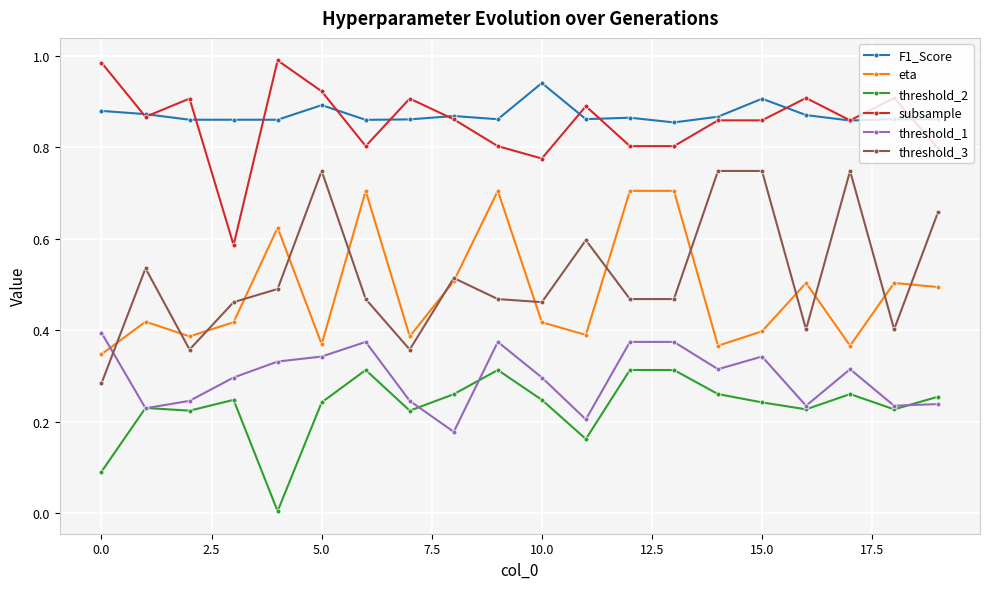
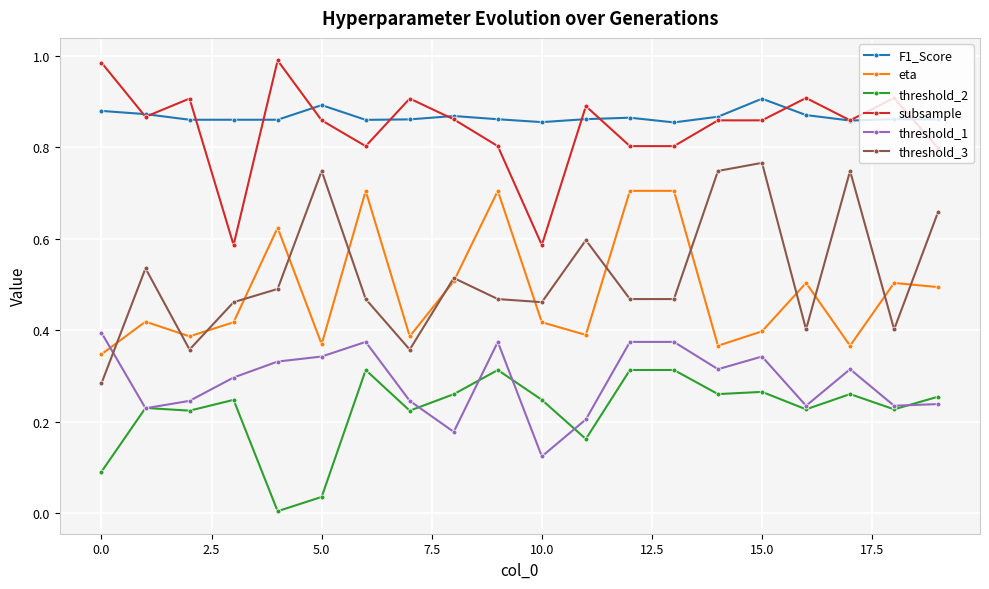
  {
    "F1_Score": {
      "0.0": 0.88,
      "5.0": 0.89,
-     "10.0": 0.94,
+     "10.0": 0.86,
      "15.0": 0.91
    },
    "eta": {
      "0.0": 0.35,
      "5.0": 0.37,
      "10.0": 0.42,
      "15.0": 0.40
    },
    "threshold_2": {
      "0.0": 0.09,
-     "5.0": 0.24,
+     "5.0": 0.04,
      "10.0": 0.25,
-     "15.0": 0.24
+     "15.0": 0.27
    },
    "subsample": {
      "0.0": 0.99,
-     "5.0": 0.92,
-     "10.0": 0.78,
+     "5.0": 0.86,
+     "10.0": 0.59,
      "15.0": 0.86
    },
    "threshold_1": {
      "0.0": 0.39,
      "5.0": 0.34,
-     "10.0": 0.30,
+     "10.0": 0.12,
      "15.0": 0.34
    },
    "threshold_3": {
      "0.0": 0.28,
      "5.0": 0.75,
      "10.0": 0.46,
-     "15.0": 0.75
+     "15.0": 0.77
    }
  }
